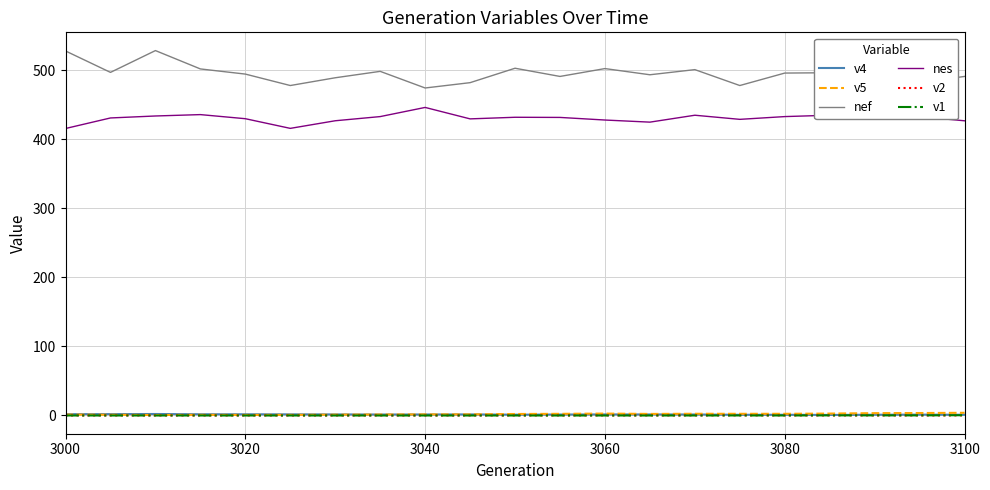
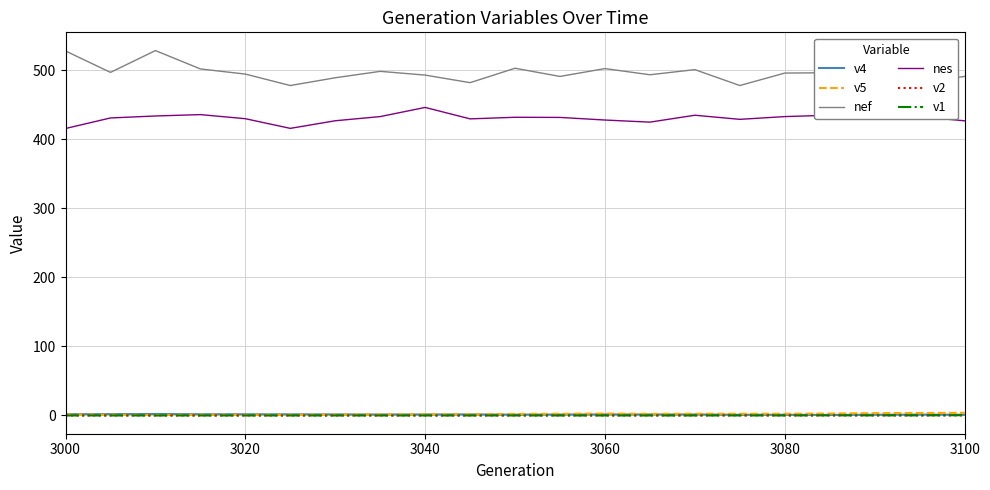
  {
    "nef": {
      "3000": 530,
      "3020": 490,
-     "3040": 470,
+     "3040": 490,
      "3060": 500,
      "3080": 500,
      "3100": 490
    },
    "nes": {
      "3000": 420,
      "3020": 430,
      "3040": 450,
      "3060": 430,
      "3080": 430,
      "3100": 430
    }
  }
